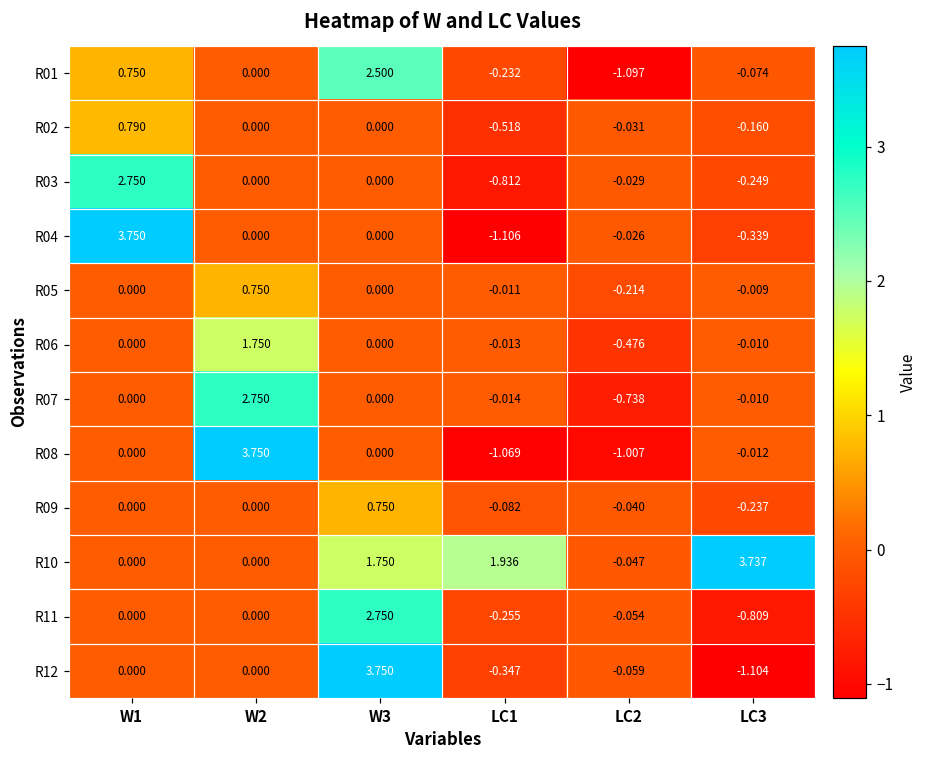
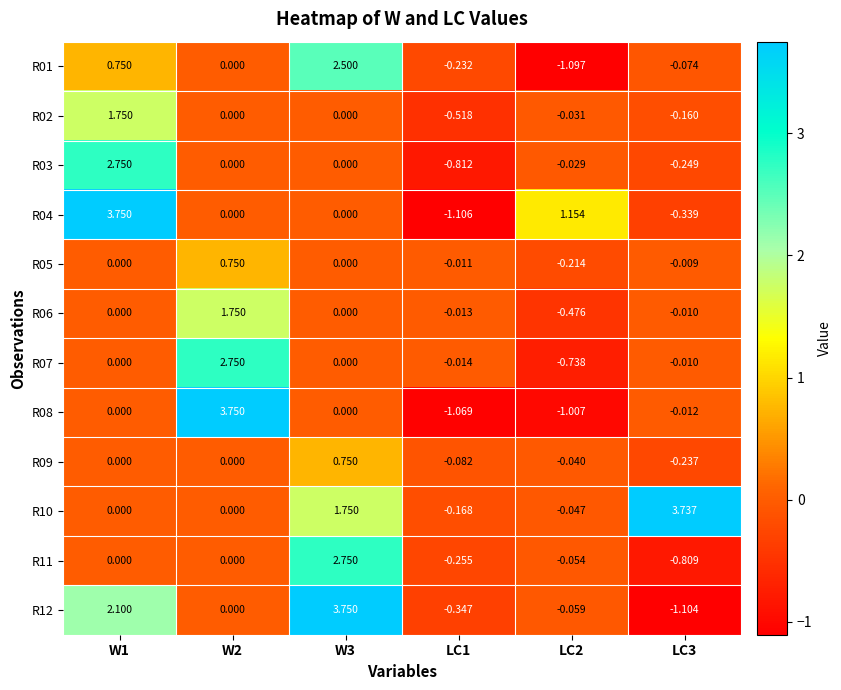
  {
    "R01": {
      "W1": 0.750,
      "W2": 0.000,
      "W3": 2.500,
      "LC1": -0.232,
      "LC2": -1.097,
      "LC3": -0.074
    },
    "R02": {
-     "W1": 0.790,
+     "W1": 1.750,
      "W2": 0.000,
      "W3": 0.000,
      "LC1": -0.518,
      "LC2": -0.031,
      "LC3": -0.160
    },
    "R03": {
      "W1": 2.750,
      "W2": 0.000,
      "W3": 0.000,
      "LC1": -0.812,
      "LC2": -0.029,
      "LC3": -0.249
    },
    "R04": {
      "W1": 3.750,
      "W2": 0.000,
      "W3": 0.000,
      "LC1": -1.106,
-     "LC2": -0.026,
+     "LC2": 1.154,
      "LC3": -0.339
    },
    "R05": {
      "W1": 0.000,
      "W2": 0.750,
      "W3": 0.000,
      "LC1": -0.011,
      "LC2": -0.214,
      "LC3": -0.009
    },
    "R06": {
      "W1": 0.000,
      "W2": 1.750,
      "W3": 0.000,
      "LC1": -0.013,
      "LC2": -0.476,
      "LC3": -0.010
    },
    "R07": {
      "W1": 0.000,
      "W2": 2.750,
      "W3": 0.000,
      "LC1": -0.014,
      "LC2": -0.738,
      "LC3": -0.010
    },
    "R08": {
      "W1": 0.000,
      "W2": 3.750,
      "W3": 0.000,
      "LC1": -1.069,
      "LC2": -1.007,
      "LC3": -0.012
    },
    "R09": {
      "W1": 0.000,
      "W2": 0.000,
      "W3": 0.750,
      "LC1": -0.082,
      "LC2": -0.040,
      "LC3": -0.237
    },
    "R10": {
      "W1": 0.000,
      "W2": 0.000,
      "W3": 1.750,
-     "LC1": 1.936,
+     "LC1": -0.168,
      "LC2": -0.047,
      "LC3": 3.737
    },
    "R11": {
      "W1": 0.000,
      "W2": 0.000,
      "W3": 2.750,
      "LC1": -0.255,
      "LC2": -0.054,
      "LC3": -0.809
    },
    "R12": {
-     "W1": 0.000,
+     "W1": 2.100,
      "W2": 0.000,
      "W3": 3.750,
      "LC1": -0.347,
      "LC2": -0.059,
      "LC3": -1.104
    }
  }
